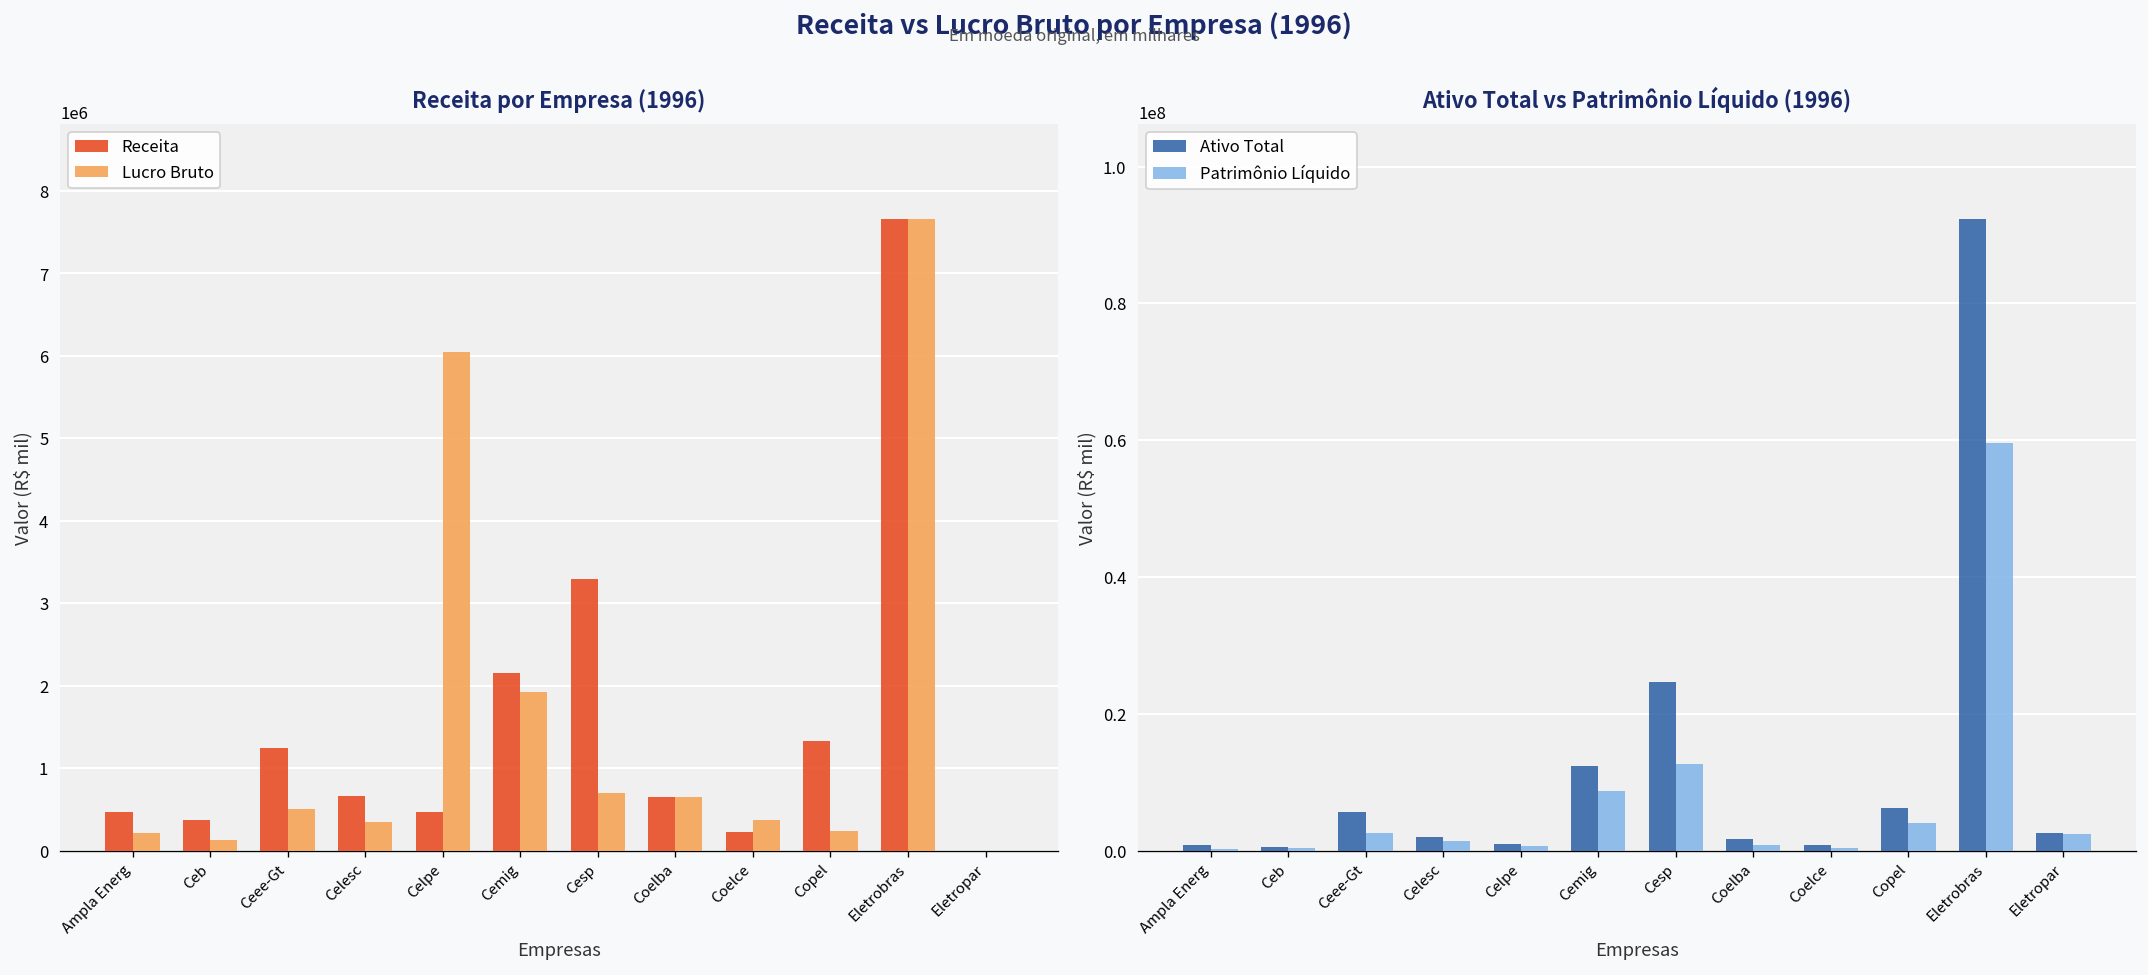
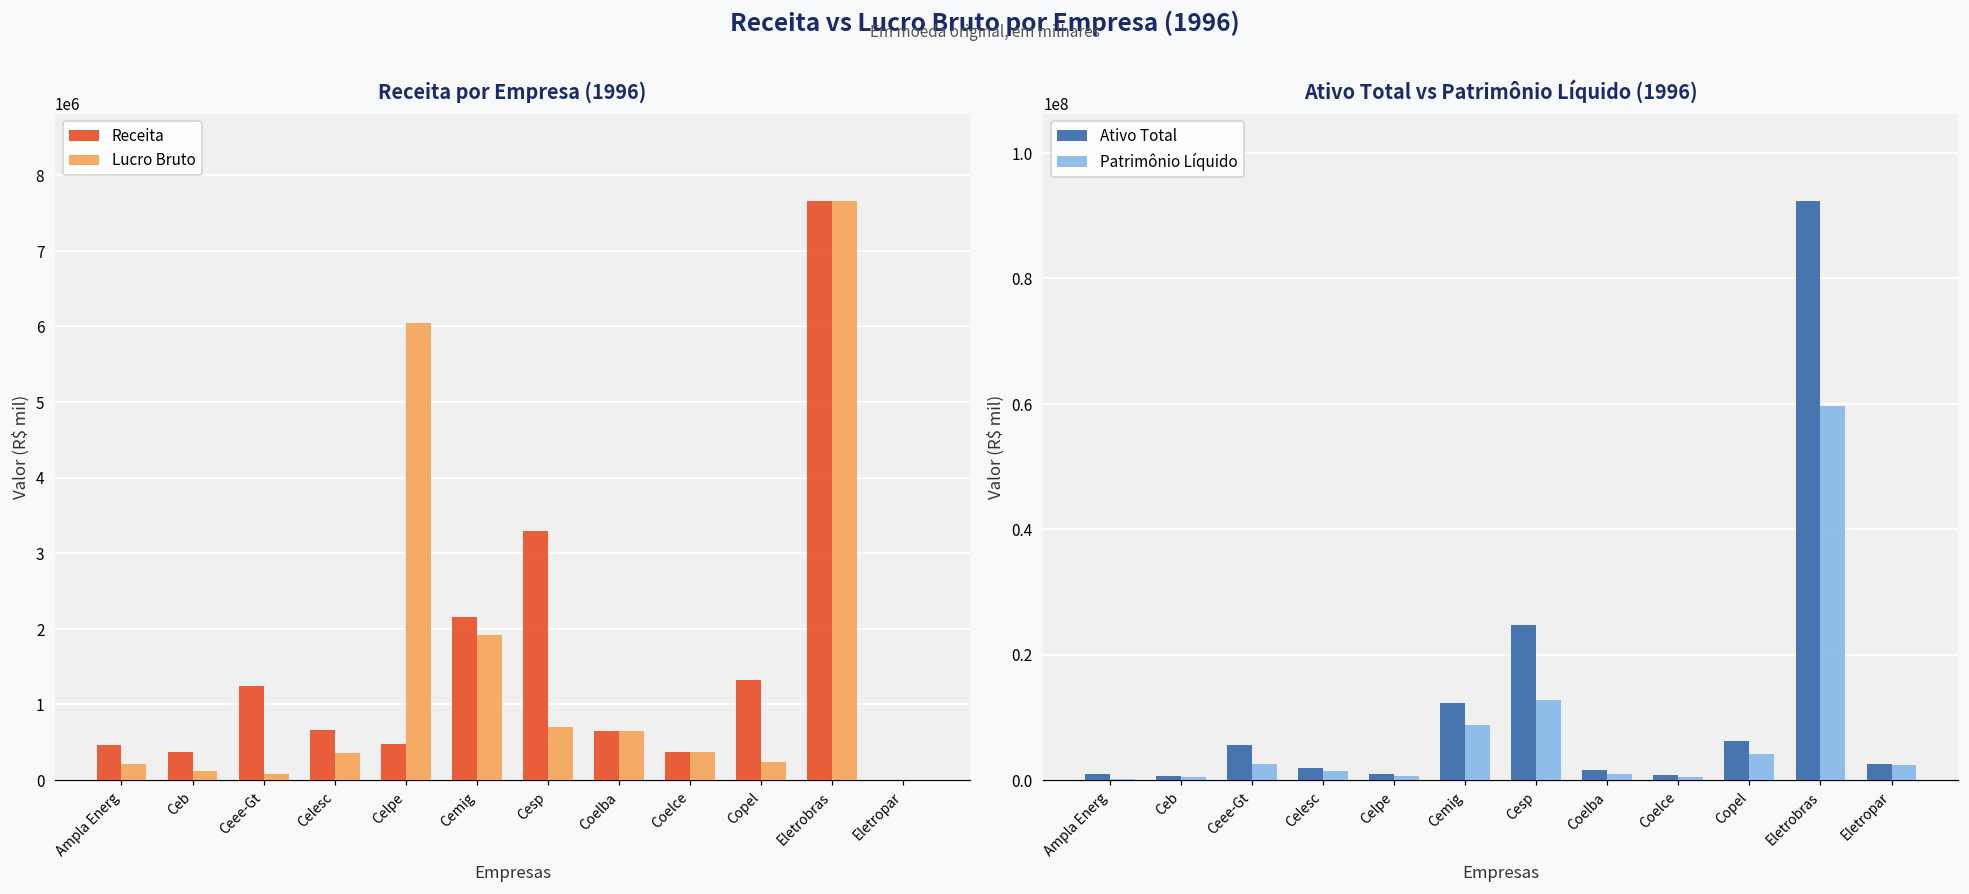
  {
    "Receita por Empresa (1996)": {
      "Receita": {
        "Ampla Energ": 500000,
        "Ceb": 400000,
        "Ceee-Gt": 1200000,
        "Celesc": 700000,
        "Celpe": 500000,
        "Cemig": 2200000,
        "Cesp": 3300000,
        "Coelba": 600000,
-       "Coelce": 200000,
+       "Coelce": 400000,
        "Copel": 1300000,
        "Eletrobras": 7700000,
        "Eletropar": 0
      },
      "Lucro Bruto": {
        "Ampla Energ": 200000,
        "Ceb": 100000,
-       "Ceee-Gt": 500000,
+       "Ceee-Gt": 100000,
        "Celesc": 400000,
        "Celpe": 6000000,
        "Cemig": 1900000,
        "Cesp": 700000,
        "Coelba": 600000,
        "Coelce": 400000,
        "Copel": 200000,
        "Eletrobras": 7700000,
        "Eletropar": 0
      }
    },
    "Ativo Total vs Patrimônio Líquido (1996)": {
      "Ativo Total": {
        "Ampla Energ": 1000000,
        "Ceb": 1000000,
        "Ceee-Gt": 6000000,
        "Celesc": 2000000,
        "Celpe": 1000000,
        "Cemig": 12000000,
        "Cesp": 25000000,
        "Coelba": 2000000,
        "Coelce": 1000000,
        "Copel": 6000000,
        "Eletrobras": 92000000,
        "Eletropar": 2000000
      },
      "Patrimônio Líquido": {
        "Ceee-Gt": 3000000,
        "Celesc": 1000000,
        "Celpe": 1000000,
        "Cemig": 9000000,
        "Cesp": 13000000,
        "Coelba": 1000000,
        "Copel": 4000000,
        "Eletrobras": 60000000,
        "Eletropar": 2000000
      }
    }
  }
